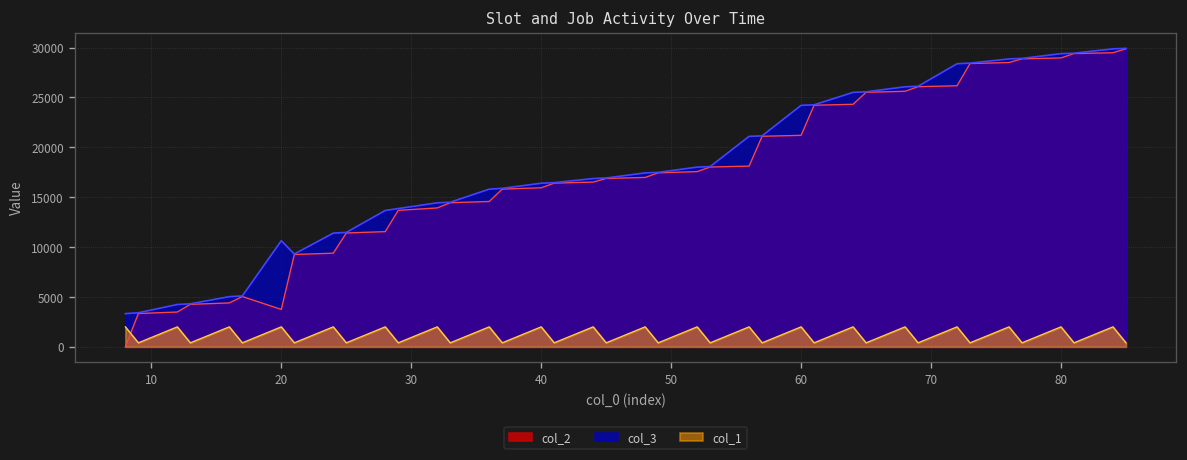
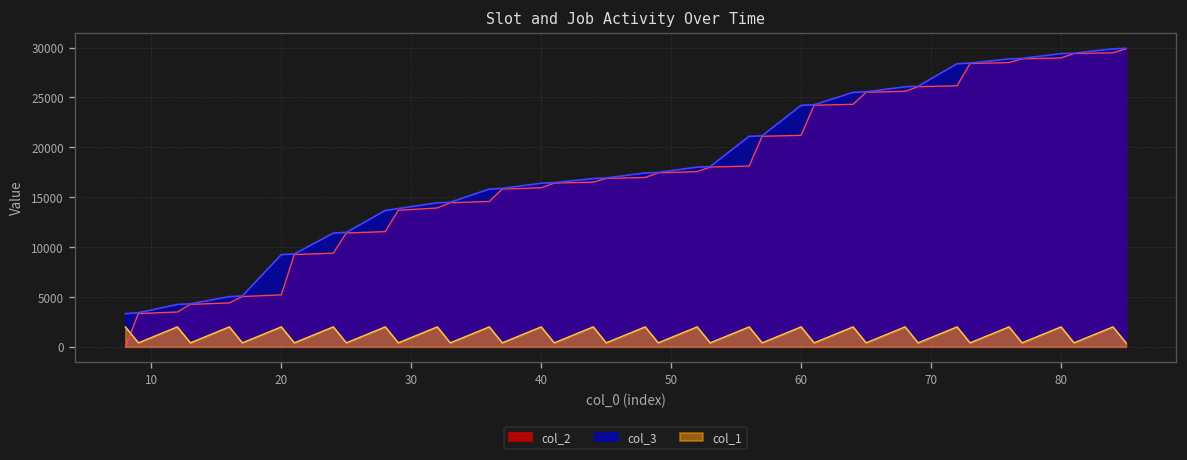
  {
    "col_2": {
-     "20": 4000,
+     "20": 5000,
      "40": 16000,
      "60": 21000,
      "80": 29000
    },
    "col_3": {
-     "20": 11000,
+     "20": 9000,
      "40": 16000,
      "60": 24000,
      "80": 29000
    },
    "col_1": {
      "20": 2000,
      "40": 2000,
      "60": 2000,
      "80": 2000
    }
  }
